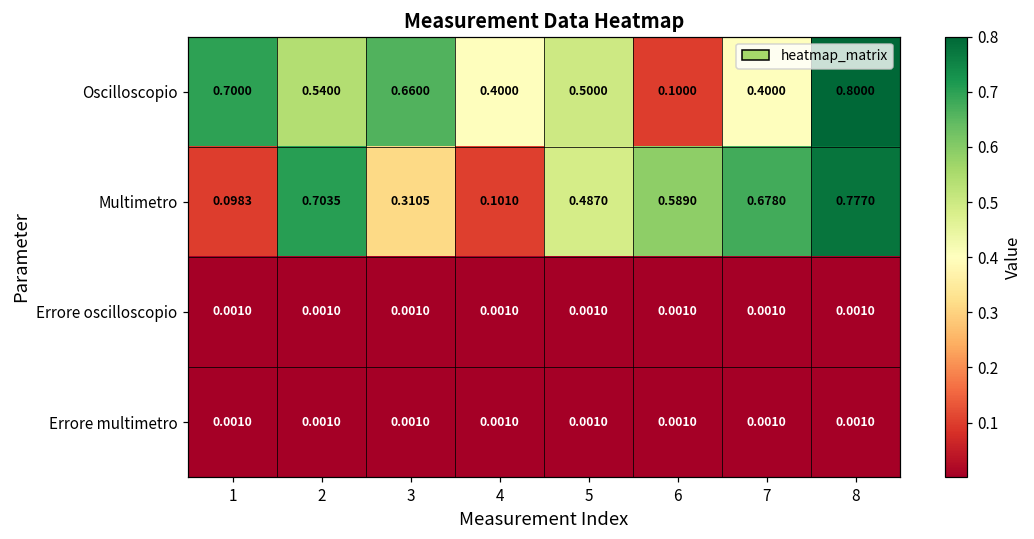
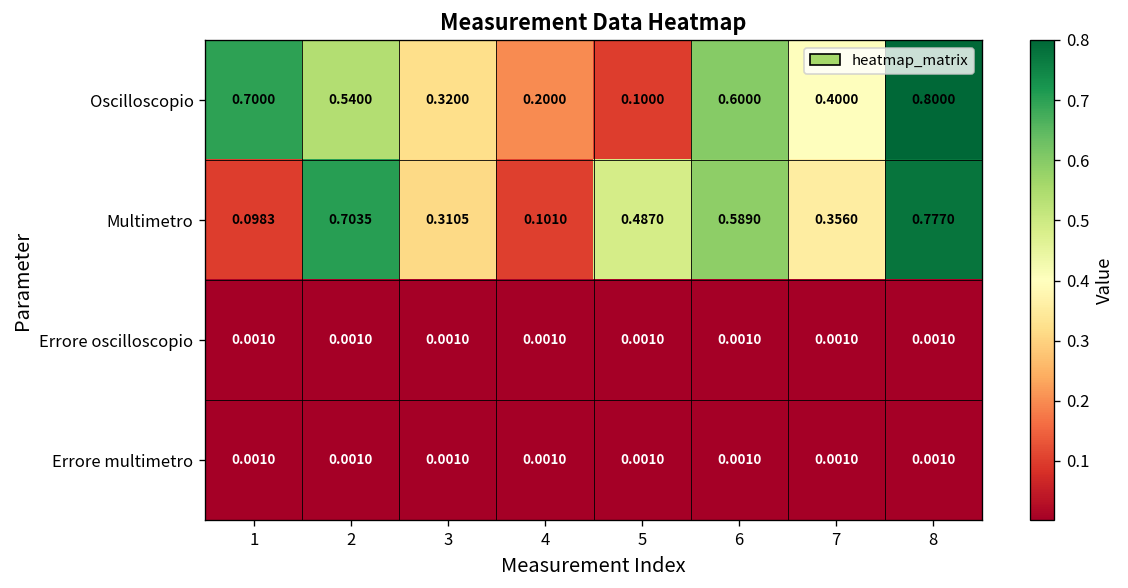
  {
    "Oscilloscopio": {
      "1": 0.7000,
      "2": 0.5400,
-     "3": 0.6600,
-     "4": 0.4000,
-     "5": 0.5000,
-     "6": 0.1000,
+     "3": 0.3200,
+     "4": 0.2000,
+     "5": 0.1000,
+     "6": 0.6000,
      "7": 0.4000,
      "8": 0.8000
    },
    "Multimetro": {
      "1": 0.0983,
      "2": 0.7035,
      "3": 0.3105,
      "4": 0.1010,
      "5": 0.4870,
      "6": 0.5890,
-     "7": 0.6780,
+     "7": 0.3560,
      "8": 0.7770
    },
    "Errore oscilloscopio": {
      "1": 0.0010,
      "2": 0.0010,
      "3": 0.0010,
      "4": 0.0010,
      "5": 0.0010,
      "6": 0.0010,
      "7": 0.0010,
      "8": 0.0010
    },
    "Errore multimetro": {
      "1": 0.0010,
      "2": 0.0010,
      "3": 0.0010,
      "4": 0.0010,
      "5": 0.0010,
      "6": 0.0010,
      "7": 0.0010,
      "8": 0.0010
    }
  }
